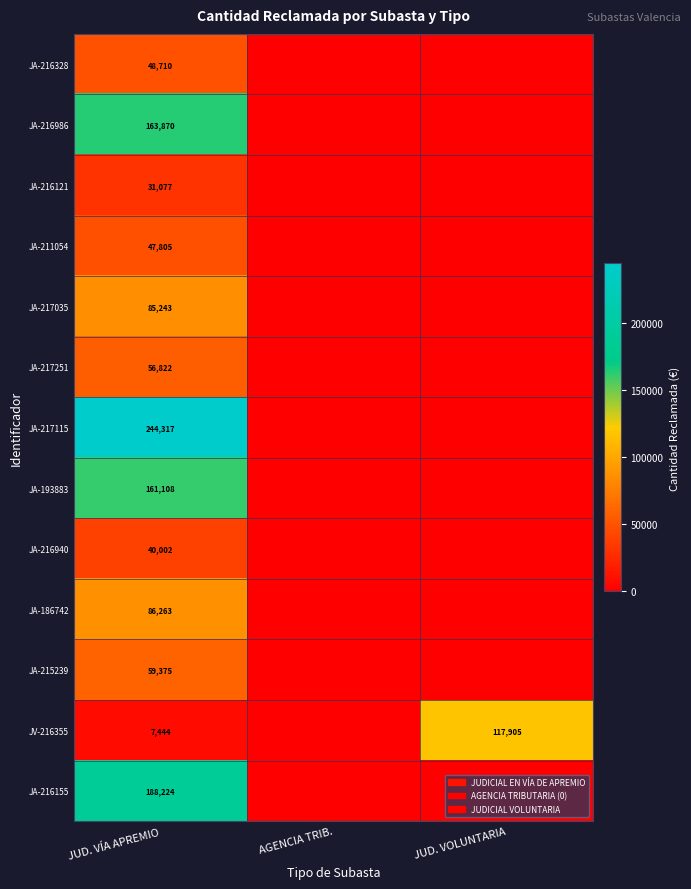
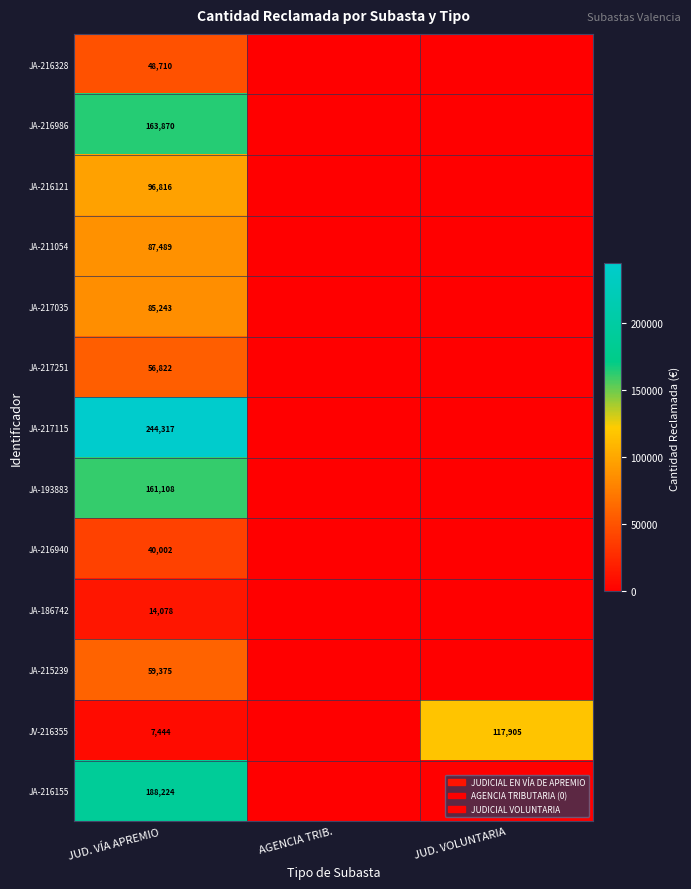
  {
    "JA-216328": {
      "JUD. VÍA APREMIO": "48,710"
    },
    "JA-216986": {
      "JUD. VÍA APREMIO": "163,870"
    },
    "JA-216121": {
-     "JUD. VÍA APREMIO": "31,077"
+     "JUD. VÍA APREMIO": "96,816"
    },
    "JA-211054": {
-     "JUD. VÍA APREMIO": "47,805"
+     "JUD. VÍA APREMIO": "87,489"
    },
    "JA-217035": {
      "JUD. VÍA APREMIO": "85,243"
    },
    "JA-217251": {
      "JUD. VÍA APREMIO": "56,822"
    },
    "JA-217115": {
      "JUD. VÍA APREMIO": "244,317"
    },
    "JA-193883": {
      "JUD. VÍA APREMIO": "161,108"
    },
    "JA-216940": {
      "JUD. VÍA APREMIO": "40,002"
    },
    "JA-186742": {
-     "JUD. VÍA APREMIO": "86,263"
+     "JUD. VÍA APREMIO": "14,078"
    },
    "JA-215239": {
      "JUD. VÍA APREMIO": "59,375"
    },
    "JV-216355": {
      "JUD. VÍA APREMIO": "7,444",
      "JUD. VOLUNTARIA": "117,905"
    },
    "JA-216155": {
      "JUD. VÍA APREMIO": "188,224"
    }
  }
